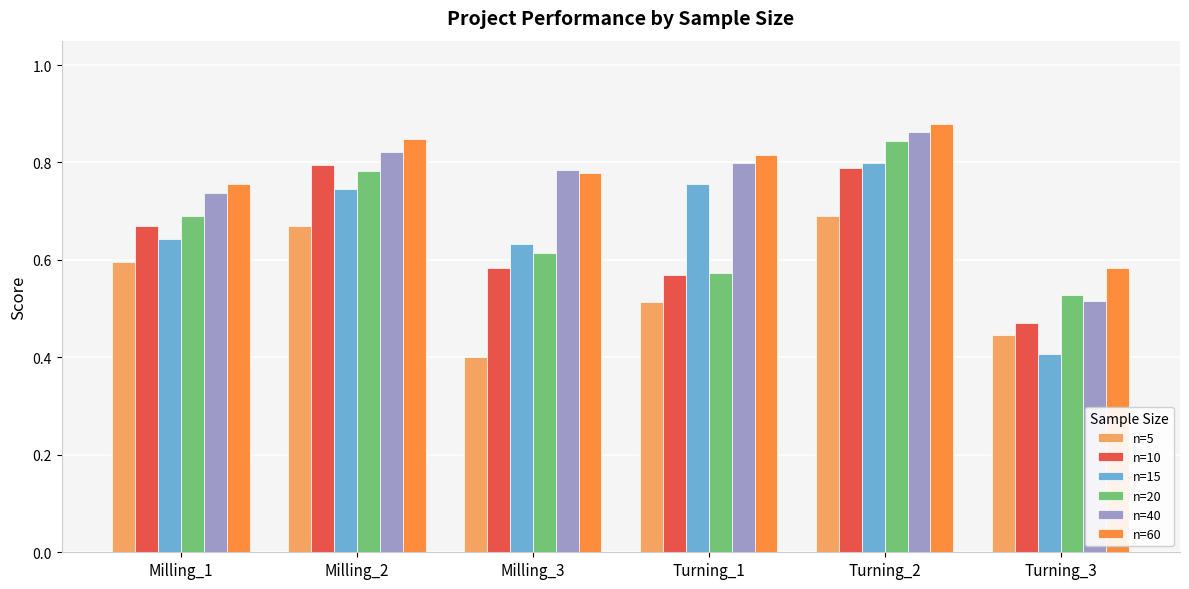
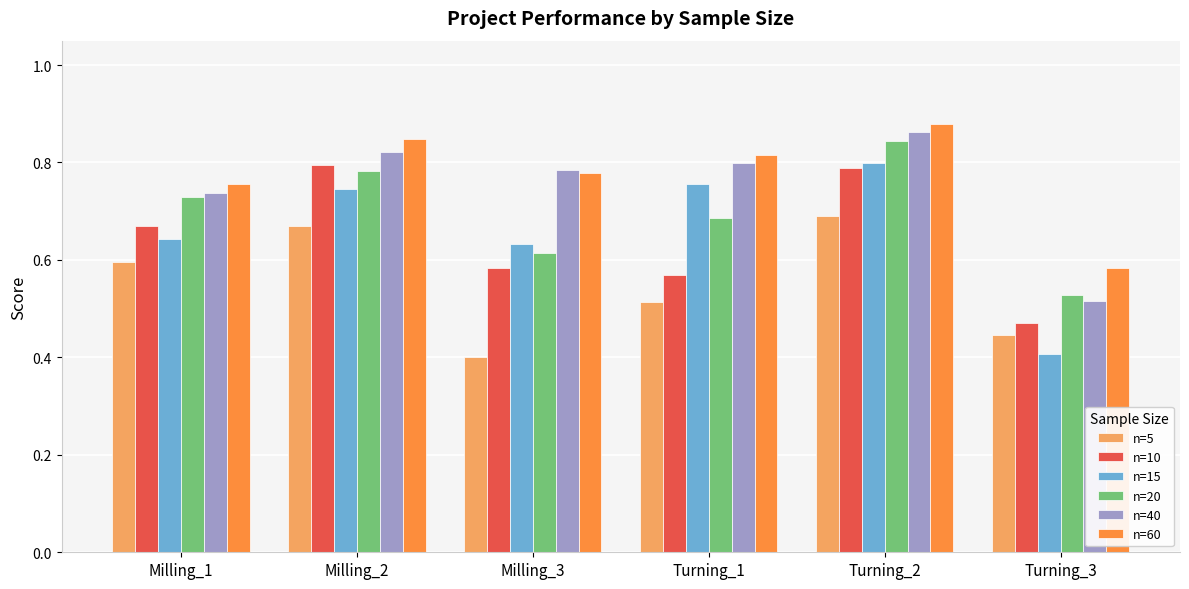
  {
    "n=10": {
      "Milling_1": 0.67,
      "Milling_2": 0.80,
      "Milling_3": 0.58,
      "Turning_1": 0.57,
      "Turning_2": 0.79,
      "Turning_3": 0.47
    },
    "n=20": {
-     "Milling_1": 0.69,
+     "Milling_1": 0.73,
      "Milling_2": 0.78,
      "Milling_3": 0.61,
-     "Turning_1": 0.57,
+     "Turning_1": 0.69,
      "Turning_2": 0.84,
      "Turning_3": 0.53
    }
  }
